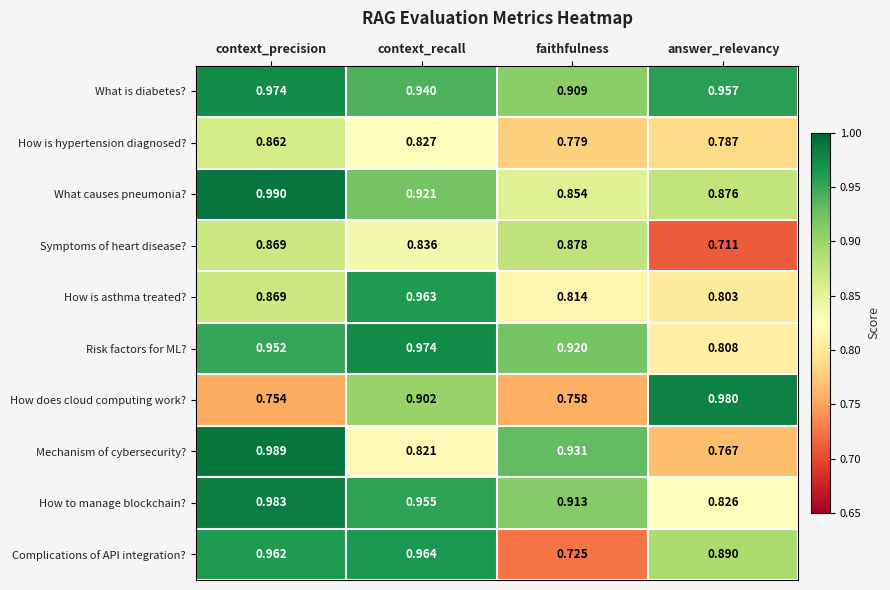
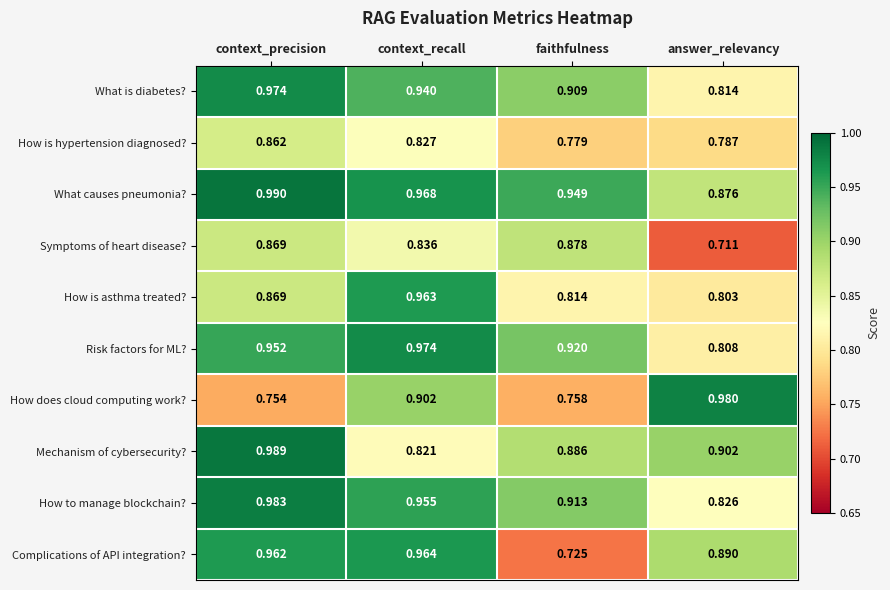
  {
    "What is diabetes?": {
      "context_precision": 0.974,
      "context_recall": 0.940,
      "faithfulness": 0.909,
-     "answer_relevancy": 0.957
+     "answer_relevancy": 0.814
    },
    "How is hypertension diagnosed?": {
      "context_precision": 0.862,
      "context_recall": 0.827,
      "faithfulness": 0.779,
      "answer_relevancy": 0.787
    },
    "What causes pneumonia?": {
      "context_precision": 0.990,
-     "context_recall": 0.921,
-     "faithfulness": 0.854,
+     "context_recall": 0.968,
+     "faithfulness": 0.949,
      "answer_relevancy": 0.876
    },
    "Symptoms of heart disease?": {
      "context_precision": 0.869,
      "context_recall": 0.836,
      "faithfulness": 0.878,
      "answer_relevancy": 0.711
    },
    "How is asthma treated?": {
      "context_precision": 0.869,
      "context_recall": 0.963,
      "faithfulness": 0.814,
      "answer_relevancy": 0.803
    },
    "Risk factors for ML?": {
      "context_precision": 0.952,
      "context_recall": 0.974,
      "faithfulness": 0.920,
      "answer_relevancy": 0.808
    },
    "How does cloud computing work?": {
      "context_precision": 0.754,
      "context_recall": 0.902,
      "faithfulness": 0.758,
      "answer_relevancy": 0.980
    },
    "Mechanism of cybersecurity?": {
      "context_precision": 0.989,
      "context_recall": 0.821,
-     "faithfulness": 0.931,
-     "answer_relevancy": 0.767
+     "faithfulness": 0.886,
+     "answer_relevancy": 0.902
    },
    "How to manage blockchain?": {
      "context_precision": 0.983,
      "context_recall": 0.955,
      "faithfulness": 0.913,
      "answer_relevancy": 0.826
    },
    "Complications of API integration?": {
      "context_precision": 0.962,
      "context_recall": 0.964,
      "faithfulness": 0.725,
      "answer_relevancy": 0.890
    }
  }
